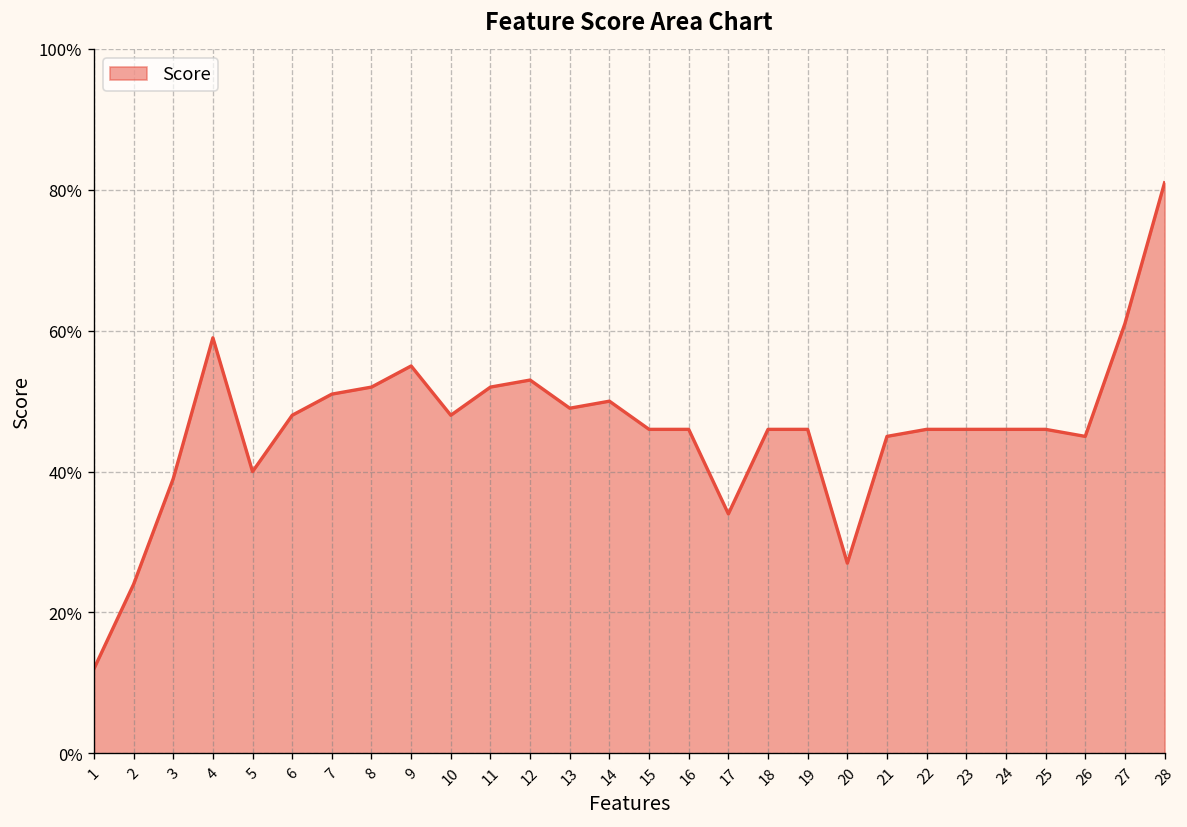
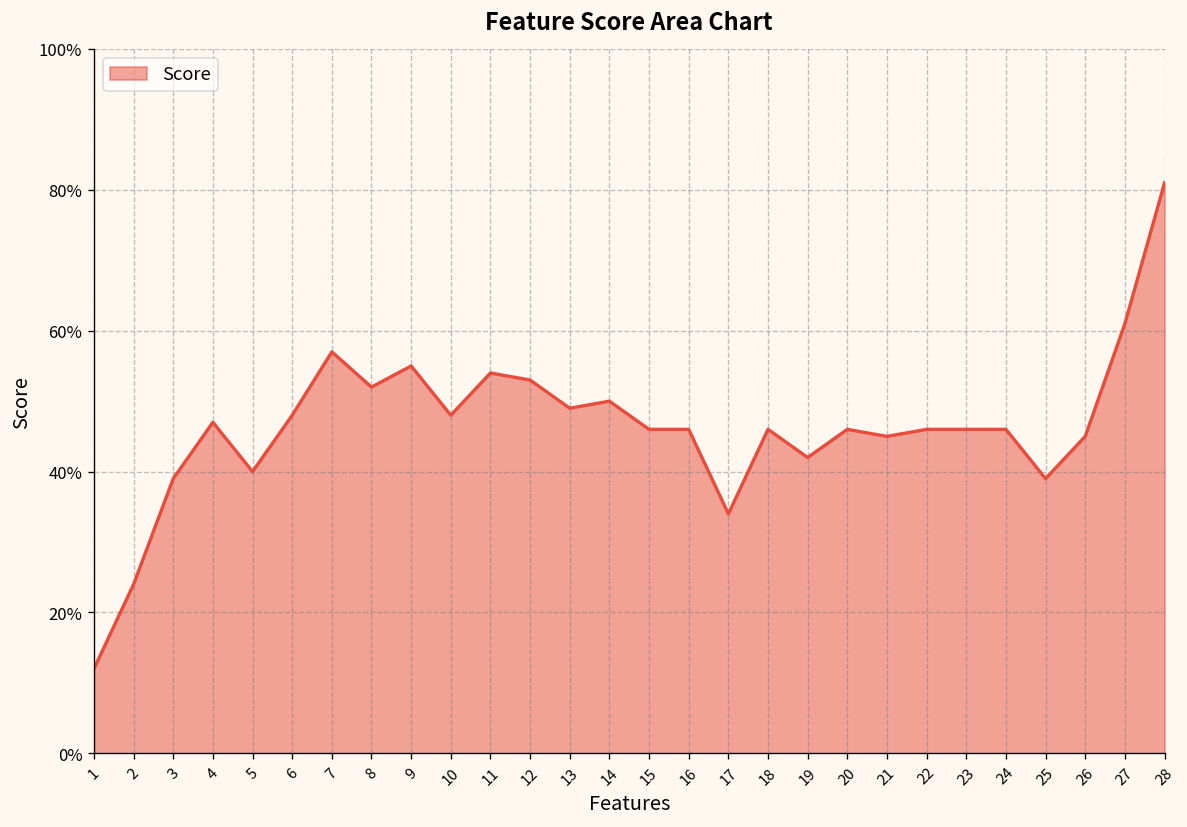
  {
    "1": "12%",
    "2": "24%",
    "3": "39%",
-   "4": "59%",
+   "4": "47%",
    "5": "40%",
    "6": "48%",
-   "7": "51%",
+   "7": "57%",
    "8": "52%",
    "9": "55%",
    "10": "48%",
-   "11": "52%",
+   "11": "54%",
    "12": "53%",
    "13": "49%",
    "14": "50%",
    "15": "46%",
    "16": "46%",
    "17": "34%",
    "18": "46%",
-   "19": "46%",
-   "20": "27%",
+   "19": "42%",
+   "20": "46%",
    "21": "45%",
    "22": "46%",
    "23": "46%",
    "24": "46%",
-   "25": "46%",
+   "25": "39%",
    "26": "45%",
    "27": "61%",
    "28": "81%"
  }
